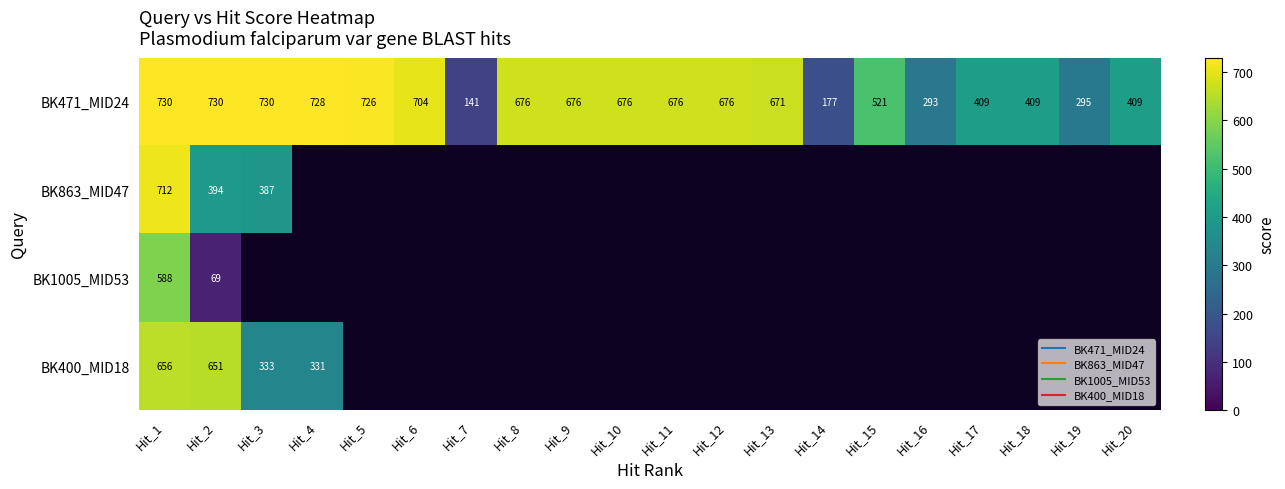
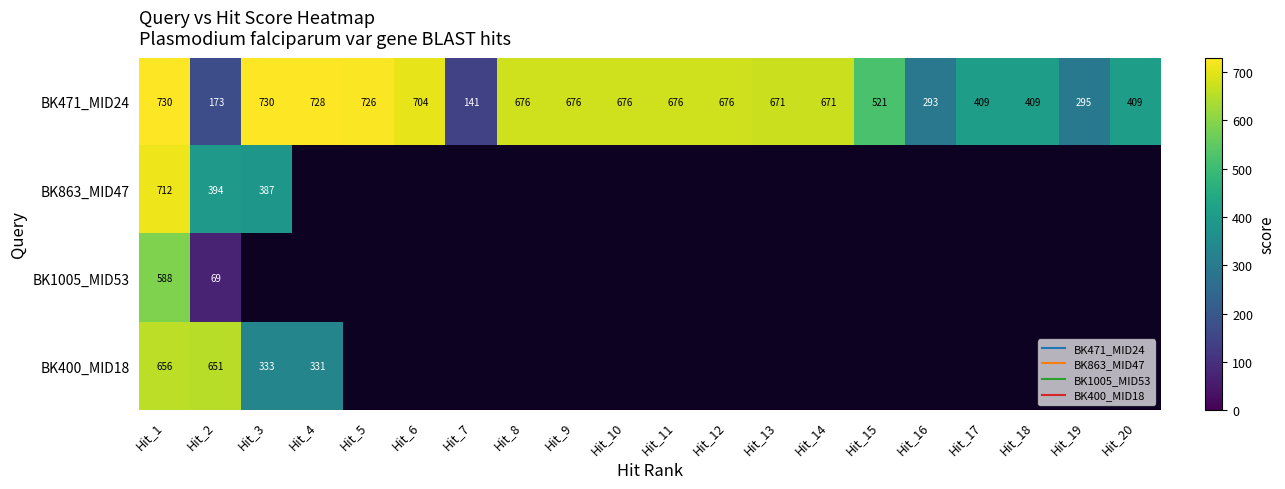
  {
    "BK471_MID24": {
      "Hit_1": 730,
-     "Hit_2": 730,
+     "Hit_2": 173,
      "Hit_3": 730,
      "Hit_4": 728,
      "Hit_5": 726,
      "Hit_6": 704,
      "Hit_7": 141,
      "Hit_8": 676,
      "Hit_9": 676,
      "Hit_10": 676,
      "Hit_11": 676,
      "Hit_12": 676,
      "Hit_13": 671,
-     "Hit_14": 177,
+     "Hit_14": 671,
      "Hit_15": 521,
      "Hit_16": 293,
      "Hit_17": 409,
      "Hit_18": 409,
      "Hit_19": 295,
      "Hit_20": 409
    },
    "BK863_MID47": {
      "Hit_1": 712,
      "Hit_2": 394,
      "Hit_3": 387
    },
    "BK1005_MID53": {
      "Hit_1": 588,
      "Hit_2": 69
    },
    "BK400_MID18": {
      "Hit_1": 656,
      "Hit_2": 651,
      "Hit_3": 333,
      "Hit_4": 331
    }
  }
